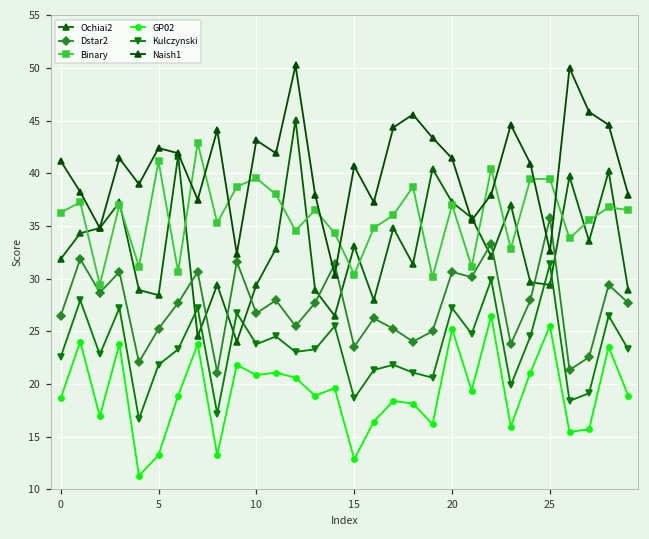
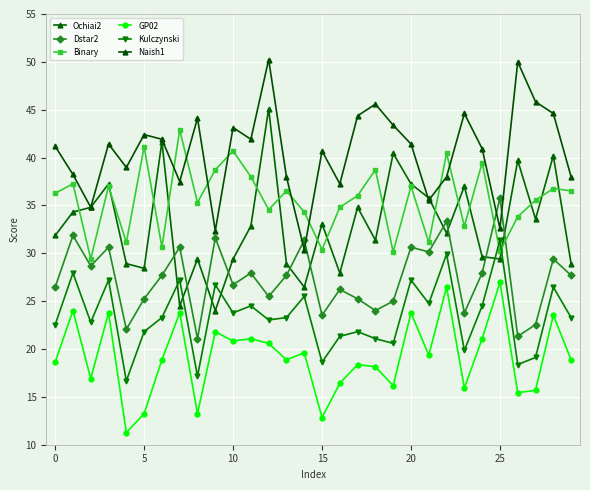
  {
    "Binary": {
      "0": 36,
      "5": 41,
-     "10": 40,
+     "10": 41,
      "15": 30,
-     "25": 39
+     "25": 30
    },
    "GP02": {
      "0": 19,
      "5": 13,
      "10": 21,
      "15": 13,
-     "20": 25,
-     "25": 26
+     "20": 24,
+     "25": 27
    }
  }
